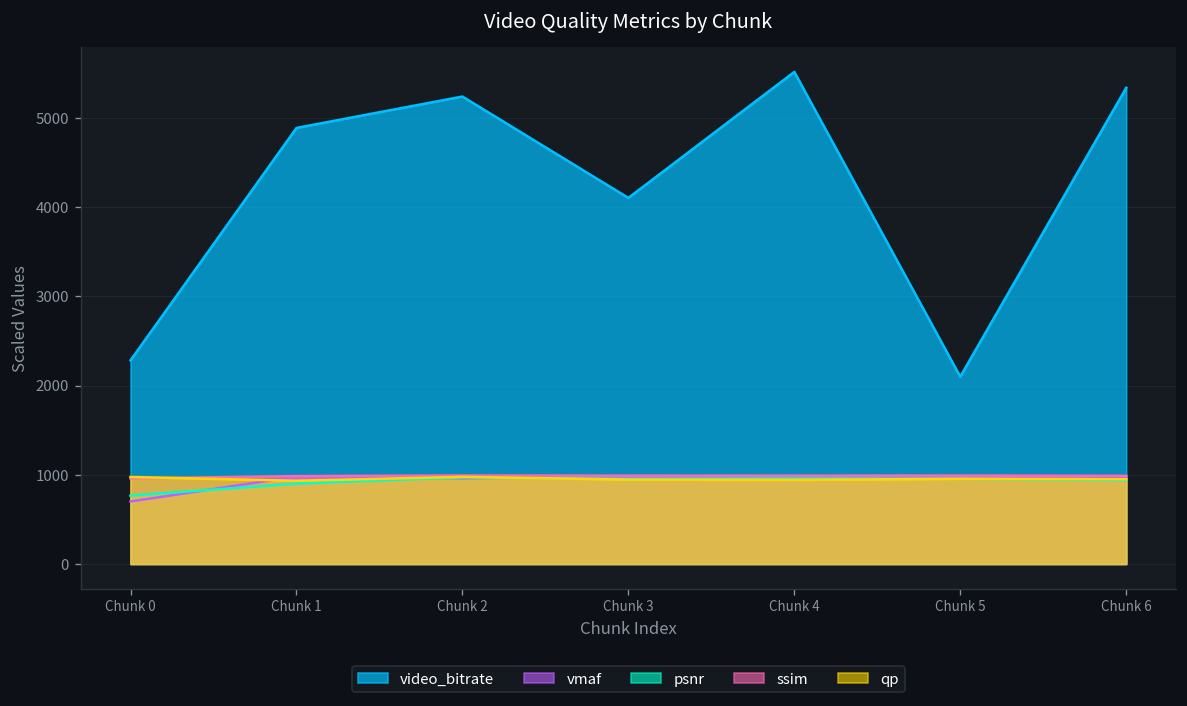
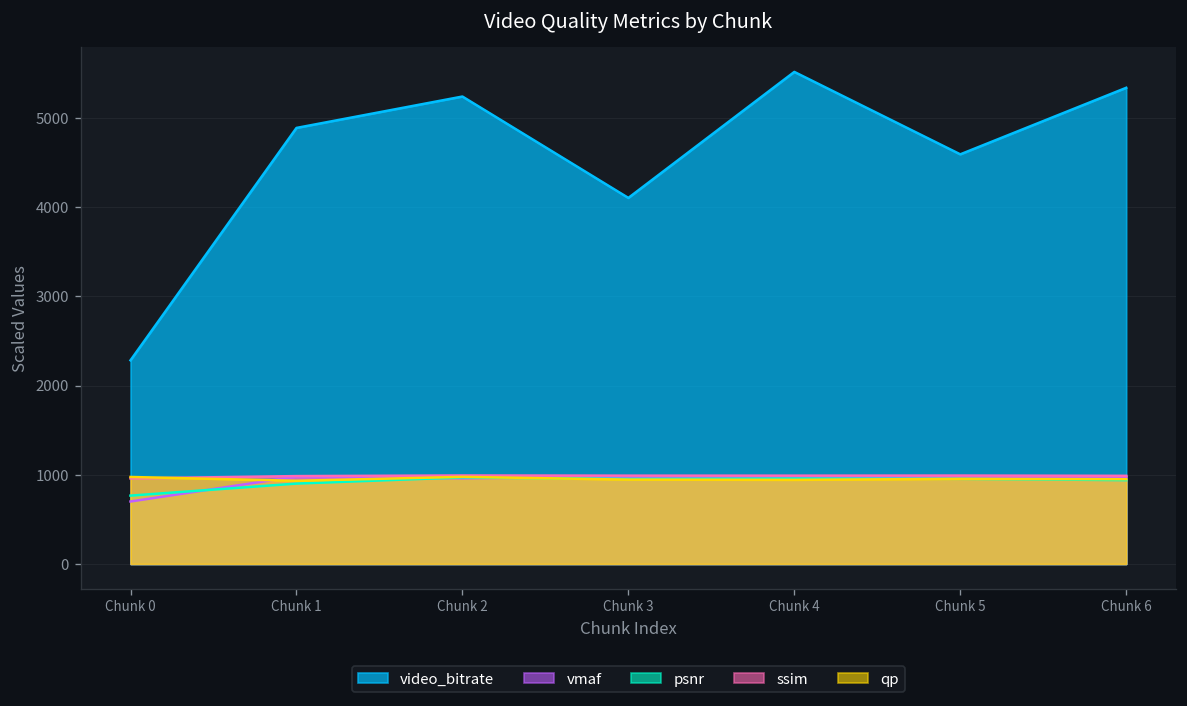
  {
    "video_bitrate": {
      "Chunk 0": 2300,
      "Chunk 1": 4900,
      "Chunk 2": 5200,
      "Chunk 3": 4100,
      "Chunk 4": 5500,
-     "Chunk 5": 2100,
+     "Chunk 5": 4600,
      "Chunk 6": 5300
    },
    "vmaf": {
      "Chunk 0": 700
    },
    "psnr": {
      "Chunk 0": 800
    }
  }
